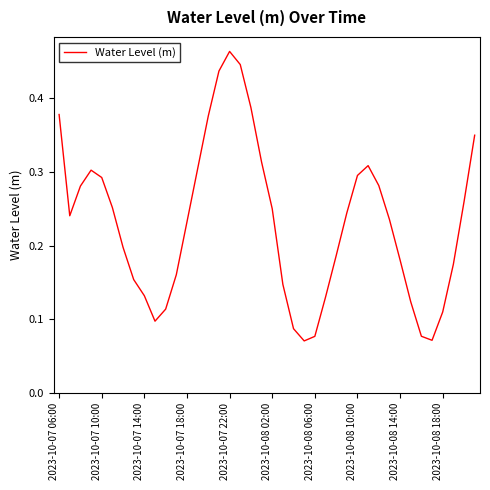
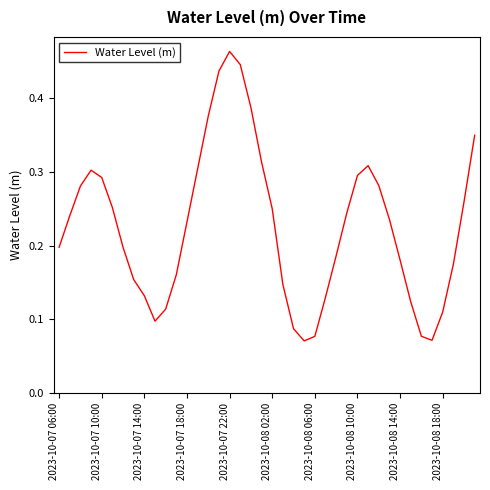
  {
-   "2023-10-07 06:00": 0.38,
+   "2023-10-07 06:00": 0.20,
    "2023-10-07 10:00": 0.29,
    "2023-10-07 14:00": 0.13,
    "2023-10-07 18:00": 0.23,
    "2023-10-07 22:00": 0.46,
    "2023-10-08 02:00": 0.25,
    "2023-10-08 06:00": 0.08,
    "2023-10-08 10:00": 0.30,
    "2023-10-08 14:00": 0.18,
    "2023-10-08 18:00": 0.11
  }
